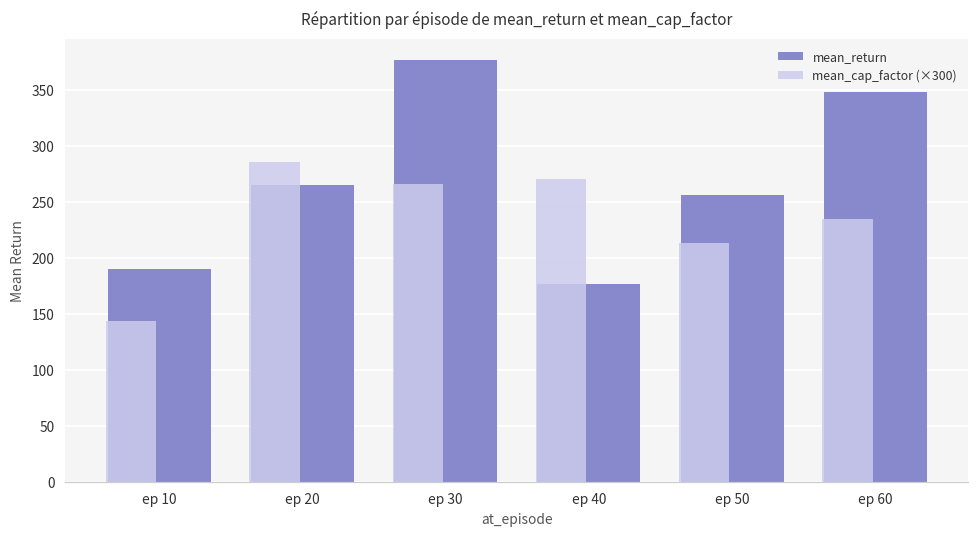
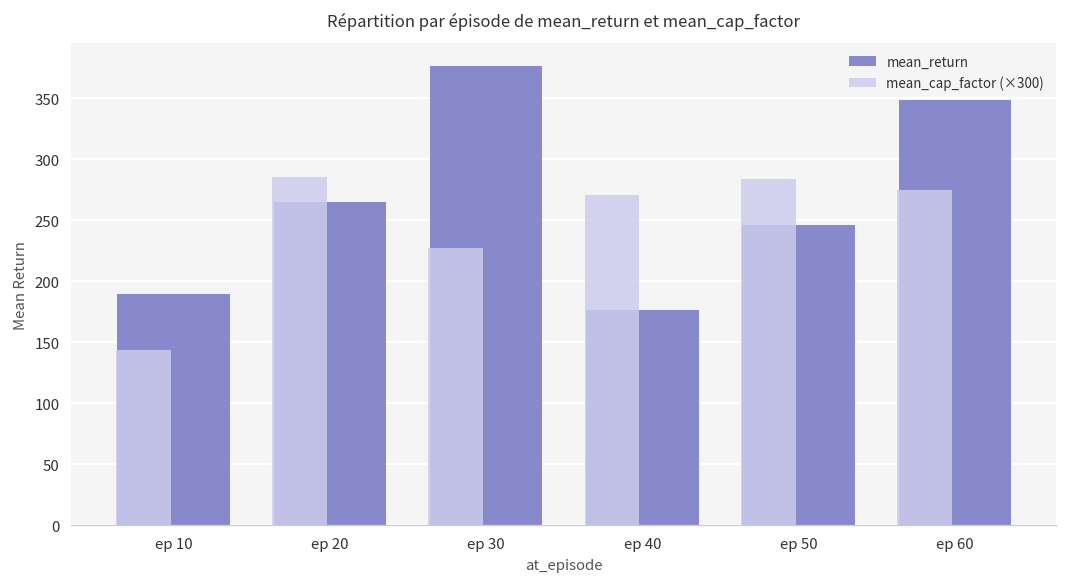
  {
    "mean_return": {
      "ep 10": 190,
      "ep 20": 265,
      "ep 30": 377,
      "ep 40": 176,
-     "ep 50": 256,
+     "ep 50": 246,
      "ep 60": 348
    },
    "mean_cap_factor (×300)": {
      "ep 20": 285,
-     "ep 30": 265,
+     "ep 30": 227,
      "ep 40": 270,
-     "ep 50": 213,
-     "ep 60": 235
+     "ep 50": 284,
+     "ep 60": 275
    }
  }
